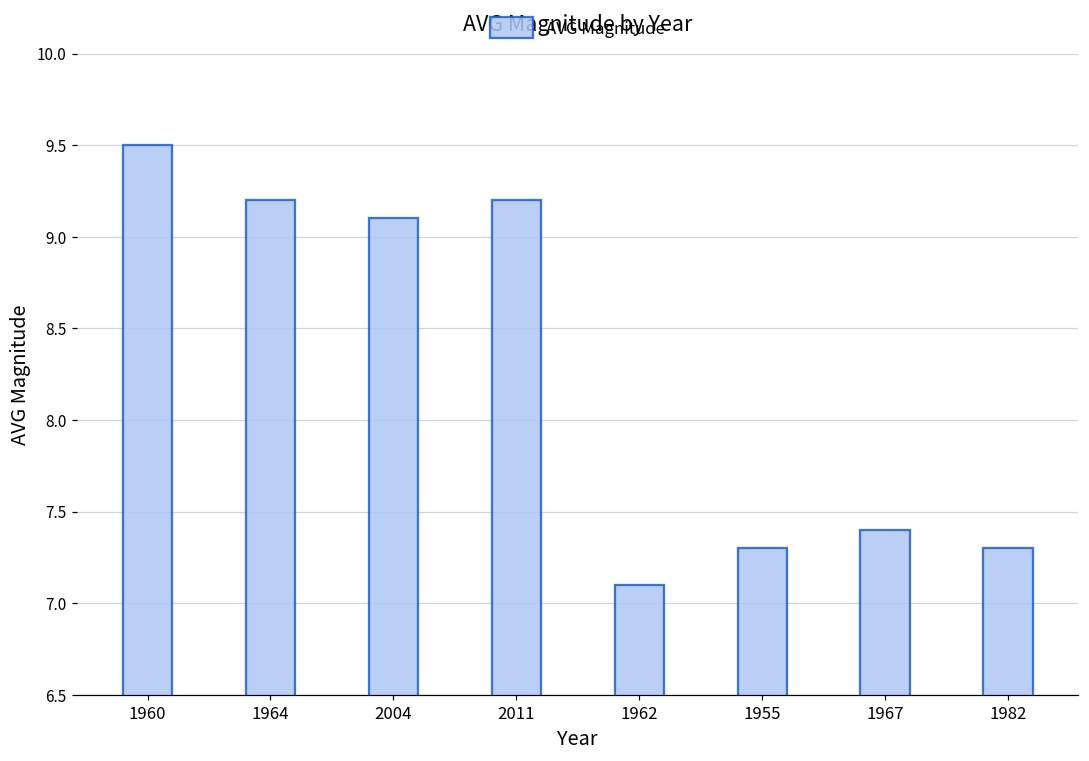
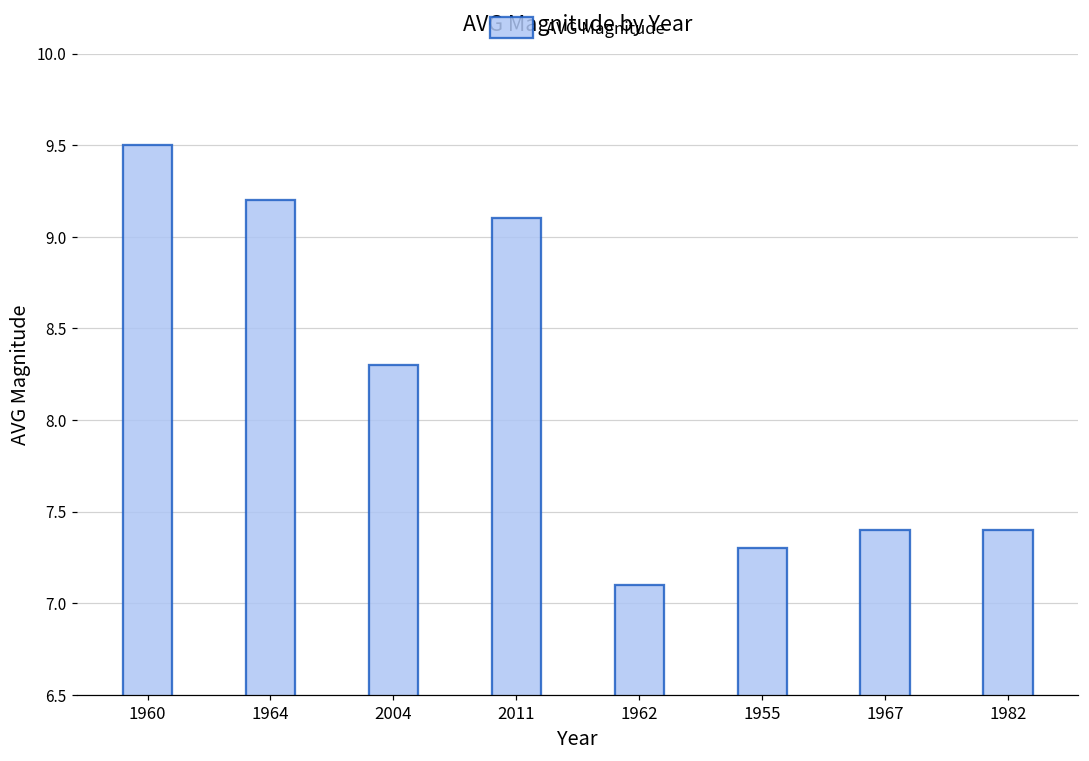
  {
    "1960": 9.5,
    "1964": 9.2,
-   "2004": 9.1,
-   "2011": 9.2,
+   "2004": 8.3,
+   "2011": 9.1,
    "1962": 7.1,
    "1955": 7.3,
    "1967": 7.4,
-   "1982": 7.3
+   "1982": 7.4
  }
